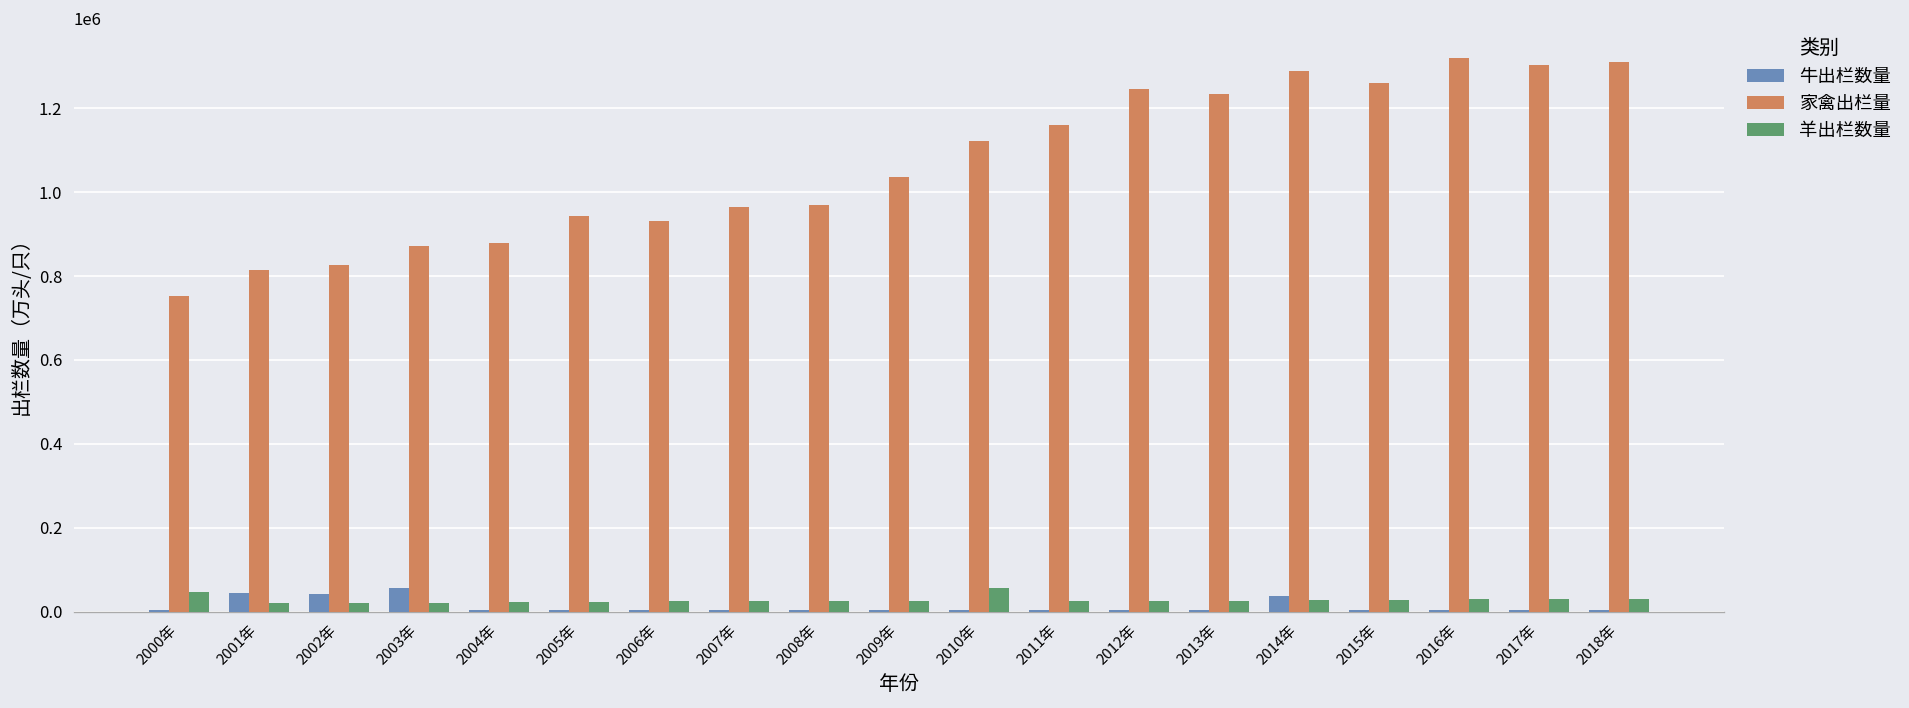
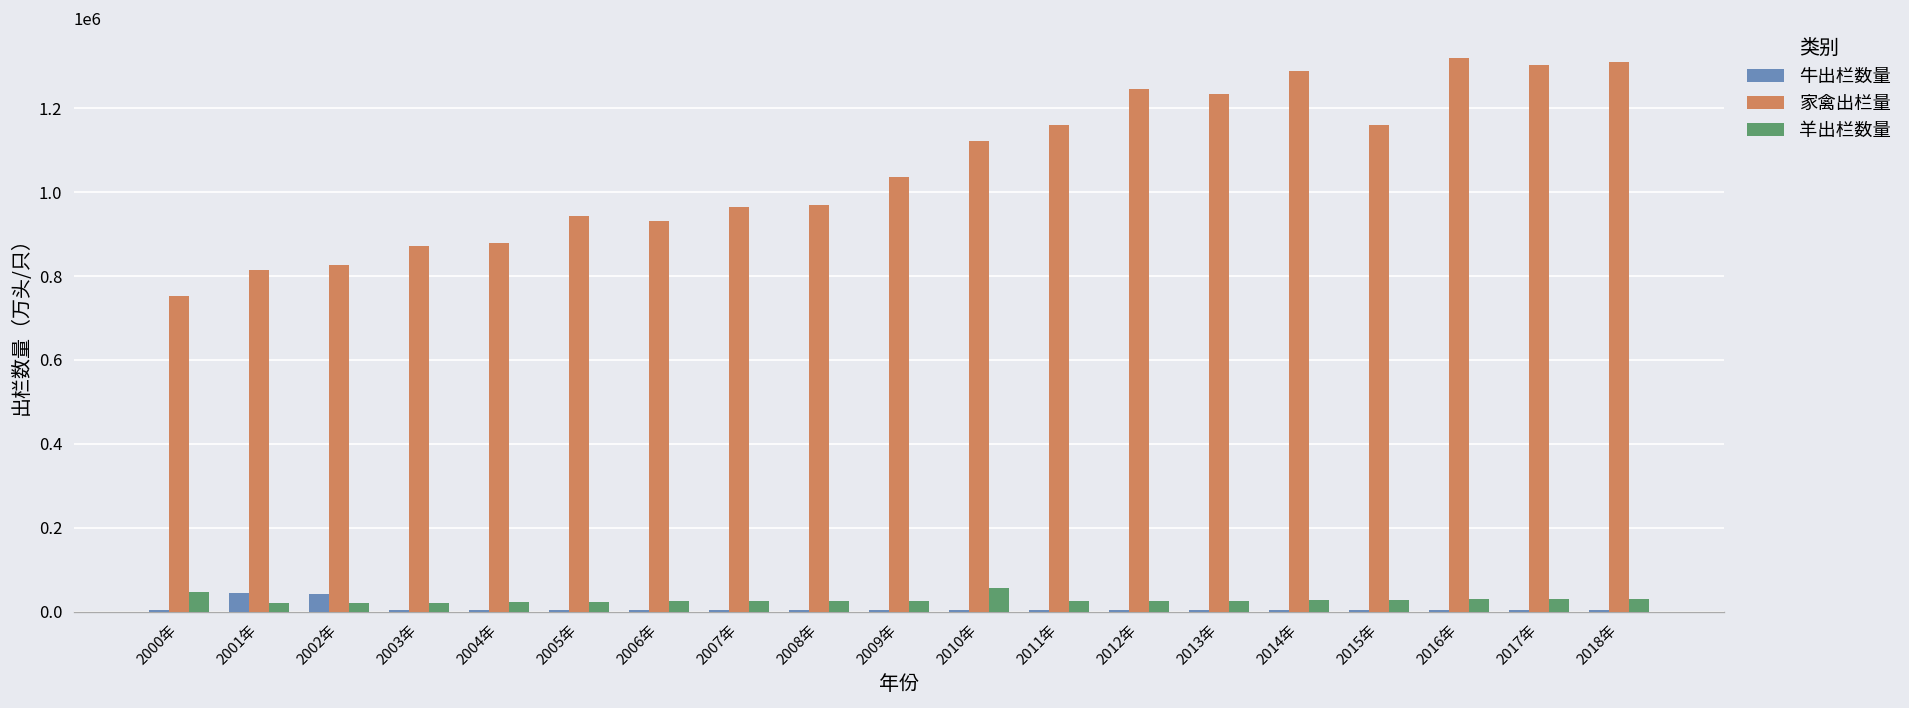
  {
    "牛出栏数量": {
      "2001年": 50000,
      "2002年": 40000,
-     "2003年": 60000,
-     "2014年": 40000
+     "2003年": 0,
+     "2014年": 0
    },
    "家禽出栏量": {
      "2000年": 750000,
      "2001年": 810000,
      "2002年": 830000,
      "2003年": 870000,
      "2004年": 880000,
      "2005年": 940000,
      "2006年": 930000,
      "2007年": 960000,
      "2008年": 970000,
      "2009年": 1030000,
      "2010年": 1120000,
      "2011年": 1160000,
      "2012年": 1240000,
      "2013年": 1230000,
      "2014年": 1290000,
-     "2015年": 1260000,
+     "2015年": 1160000,
      "2016年": 1320000,
      "2017年": 1300000,
      "2018年": 1310000
    },
    "羊出栏数量": {
      "2000年": 50000,
      "2001年": 20000,
      "2002年": 20000,
      "2003年": 20000,
      "2004年": 20000,
      "2005年": 20000,
      "2006年": 20000,
      "2007年": 30000,
      "2008年": 30000,
      "2009年": 30000,
      "2010年": 60000,
      "2011年": 30000,
      "2012年": 30000,
      "2013年": 30000,
      "2014年": 30000,
      "2015年": 30000,
      "2016年": 30000,
      "2017年": 30000,
      "2018年": 30000
    }
  }
